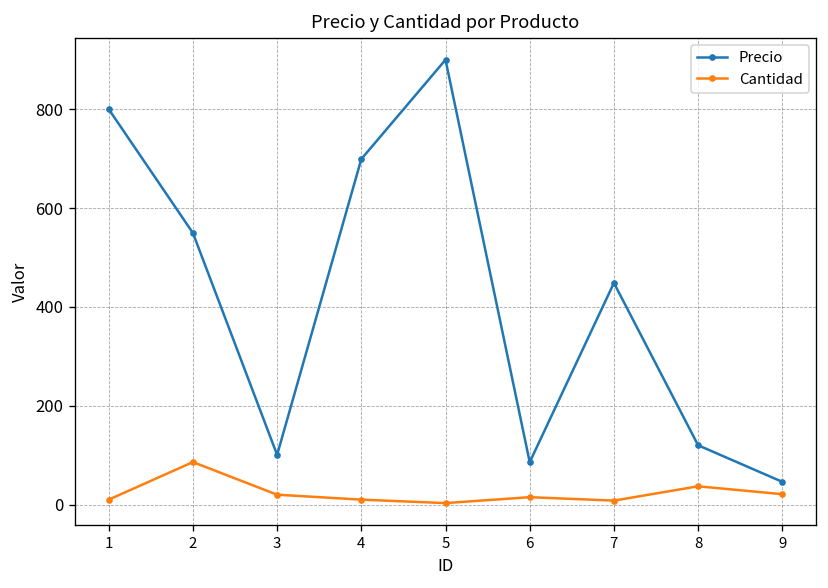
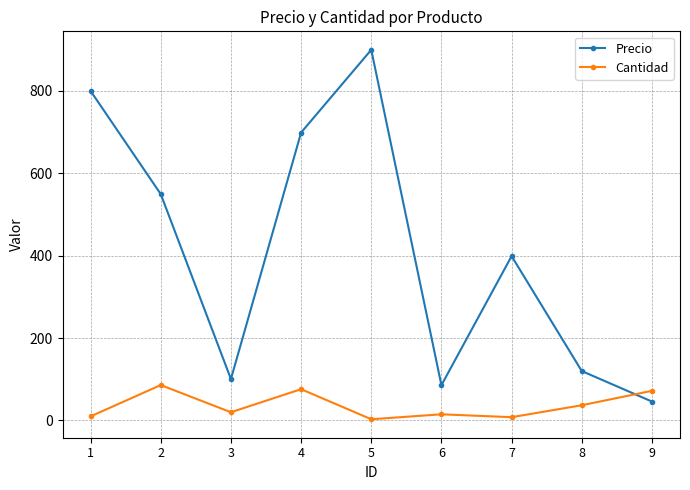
  {
    "Precio": {
      "1": 800,
      "2": 550,
      "3": 100,
      "4": 700,
      "5": 900,
      "6": 90,
-     "7": 450,
+     "7": 400,
      "8": 120,
      "9": 50
    },
    "Cantidad": {
      "1": 10,
      "2": 90,
      "3": 20,
-     "4": 10,
+     "4": 80,
      "5": 0,
      "6": 20,
      "7": 10,
      "8": 40,
-     "9": 20
+     "9": 70
    }
  }
